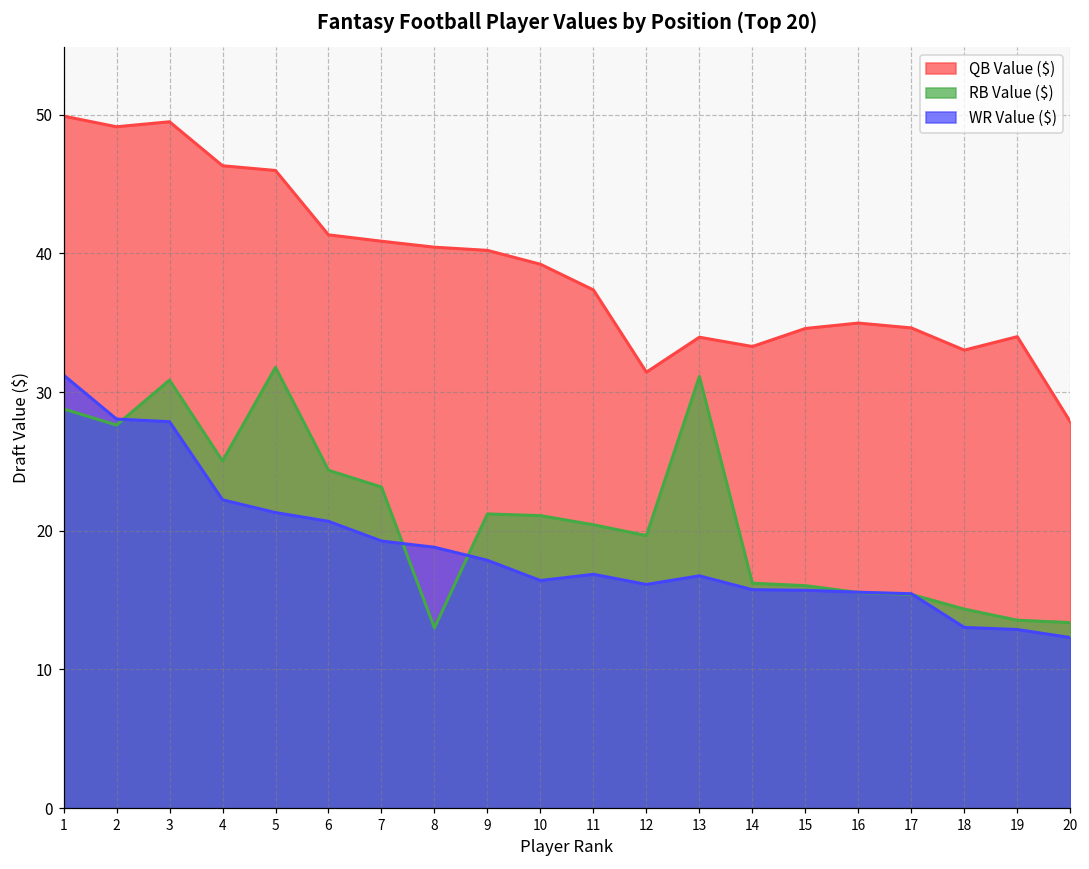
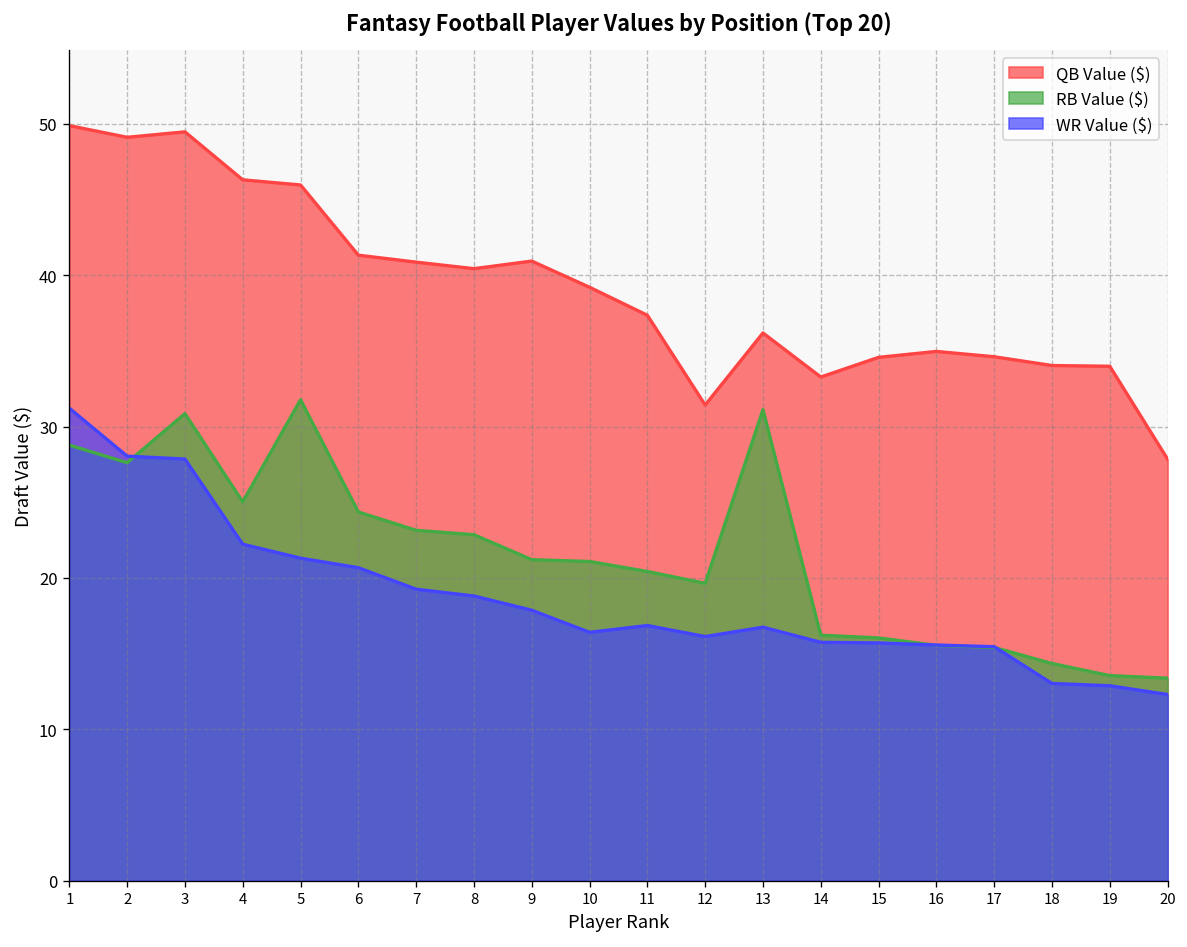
  {
    "QB Value ($)": {
      "1": 49.9,
      "2": 49.1,
      "3": 49.5,
      "4": 46.3,
      "5": 46.0,
      "6": 41.3,
      "7": 40.9,
      "8": 40.4,
-     "9": 40.2,
+     "9": 40.9,
      "10": 39.2,
      "11": 37.4,
      "12": 31.4,
-     "13": 34.0,
+     "13": 36.2,
      "14": 33.3,
      "15": 34.6,
      "16": 35.0,
      "17": 34.6,
-     "18": 33.0,
+     "18": 34.0,
      "19": 34.0,
      "20": 27.9
    },
    "RB Value ($)": {
      "1": 28.8,
      "2": 27.6,
      "3": 30.9,
      "4": 25.0,
      "5": 31.8,
      "6": 24.4,
      "7": 23.2,
-     "8": 13.0,
+     "8": 22.9,
      "9": 21.2,
      "10": 21.1,
      "11": 20.4,
      "12": 19.7,
      "13": 31.1,
      "14": 16.2,
      "15": 16.0,
      "18": 14.4,
      "19": 13.6,
      "20": 13.4
    },
    "WR Value ($)": {
      "1": 31.2,
      "2": 28.1,
      "3": 27.9,
      "4": 22.2,
      "5": 21.3,
      "6": 20.7,
      "7": 19.3,
      "8": 18.8,
      "9": 17.9,
      "10": 16.4,
      "11": 16.9,
      "12": 16.1,
      "13": 16.8,
      "14": 15.8,
      "15": 15.7,
      "18": 13.0,
      "19": 12.9,
      "20": 12.3
    }
  }
